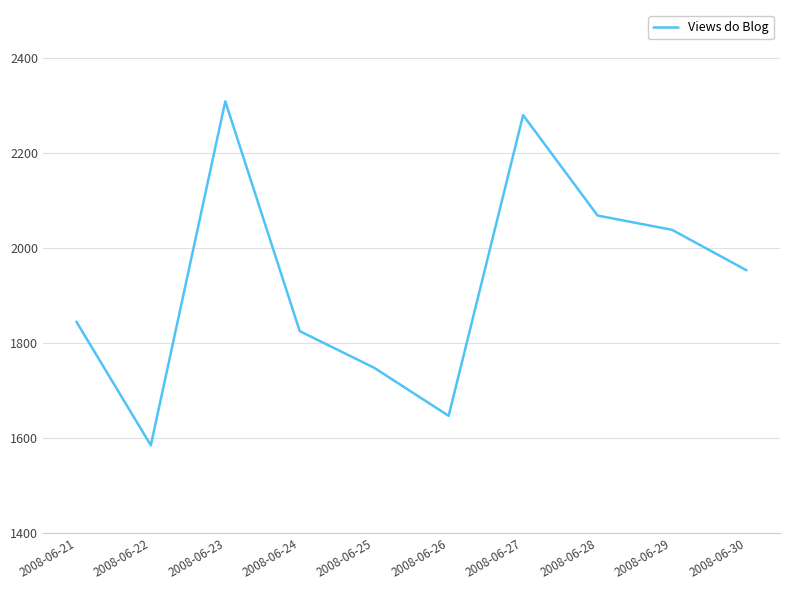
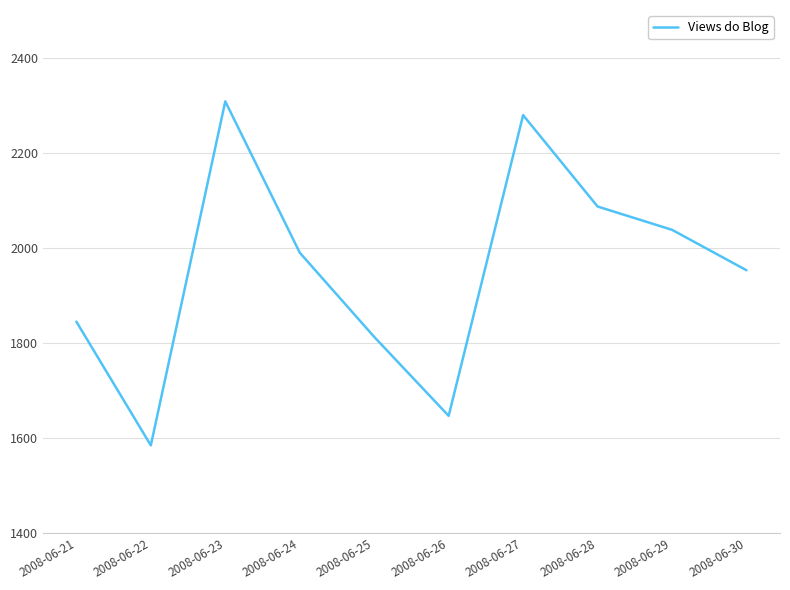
  {
    "2008-06-21": 1850,
    "2008-06-22": 1590,
    "2008-06-23": 2310,
-   "2008-06-24": 1830,
-   "2008-06-25": 1750,
+   "2008-06-24": 1990,
+   "2008-06-25": 1810,
    "2008-06-26": 1650,
    "2008-06-27": 2280,
-   "2008-06-28": 2070,
+   "2008-06-28": 2090,
    "2008-06-29": 2040,
    "2008-06-30": 1950
  }
